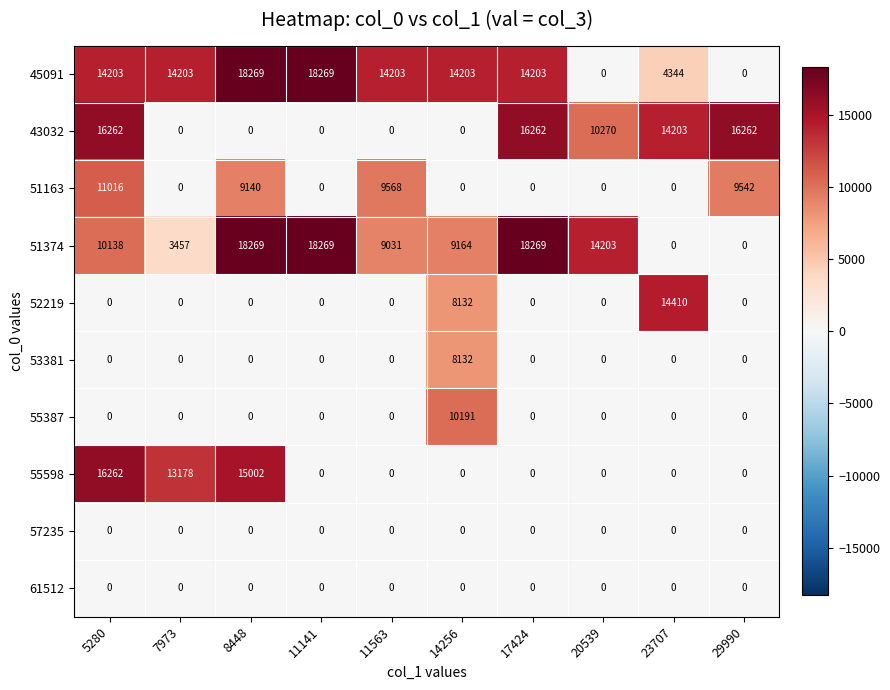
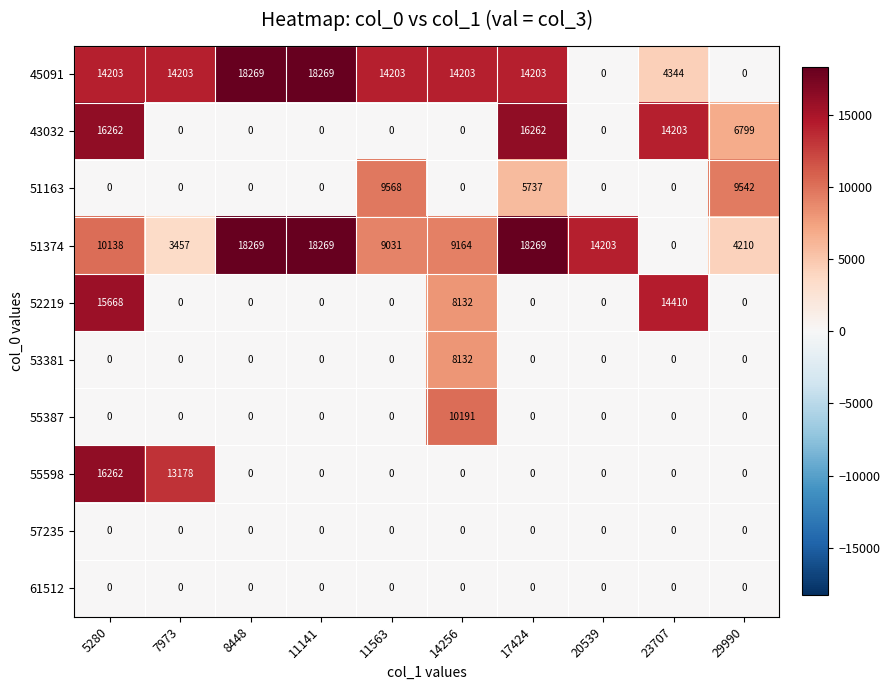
  {
    "45091": {
      "5280": 14203,
      "7973": 14203,
      "8448": 18269,
      "11141": 18269,
      "11563": 14203,
      "14256": 14203,
      "17424": 14203,
      "20539": 0,
      "23707": 4344,
      "29990": 0
    },
    "43032": {
      "5280": 16262,
      "7973": 0,
      "8448": 0,
      "11141": 0,
      "11563": 0,
      "14256": 0,
      "17424": 16262,
-     "20539": 10270,
+     "20539": 0,
      "23707": 14203,
-     "29990": 16262
+     "29990": 6799
    },
    "51163": {
-     "5280": 11016,
+     "5280": 0,
      "7973": 0,
-     "8448": 9140,
+     "8448": 0,
      "11141": 0,
      "11563": 9568,
      "14256": 0,
-     "17424": 0,
+     "17424": 5737,
      "20539": 0,
      "23707": 0,
      "29990": 9542
    },
    "51374": {
      "5280": 10138,
      "7973": 3457,
      "8448": 18269,
      "11141": 18269,
      "11563": 9031,
      "14256": 9164,
      "17424": 18269,
      "20539": 14203,
      "23707": 0,
-     "29990": 0
+     "29990": 4210
    },
    "52219": {
-     "5280": 0,
+     "5280": 15668,
      "7973": 0,
      "8448": 0,
      "11141": 0,
      "11563": 0,
      "14256": 8132,
      "17424": 0,
      "20539": 0,
      "23707": 14410,
      "29990": 0
    },
    "53381": {
      "5280": 0,
      "7973": 0,
      "8448": 0,
      "11141": 0,
      "11563": 0,
      "14256": 8132,
      "17424": 0,
      "20539": 0,
      "23707": 0,
      "29990": 0
    },
    "55387": {
      "5280": 0,
      "7973": 0,
      "8448": 0,
      "11141": 0,
      "11563": 0,
      "14256": 10191,
      "17424": 0,
      "20539": 0,
      "23707": 0,
      "29990": 0
    },
    "55598": {
      "5280": 16262,
      "7973": 13178,
-     "8448": 15002,
+     "8448": 0,
      "11141": 0,
      "11563": 0,
      "14256": 0,
      "17424": 0,
      "20539": 0,
      "23707": 0,
      "29990": 0
    },
    "57235": {
      "5280": 0,
      "7973": 0,
      "8448": 0,
      "11141": 0,
      "11563": 0,
      "14256": 0,
      "17424": 0,
      "20539": 0,
      "23707": 0,
      "29990": 0
    },
    "61512": {
      "5280": 0,
      "7973": 0,
      "8448": 0,
      "11141": 0,
      "11563": 0,
      "14256": 0,
      "17424": 0,
      "20539": 0,
      "23707": 0,
      "29990": 0
    }
  }
